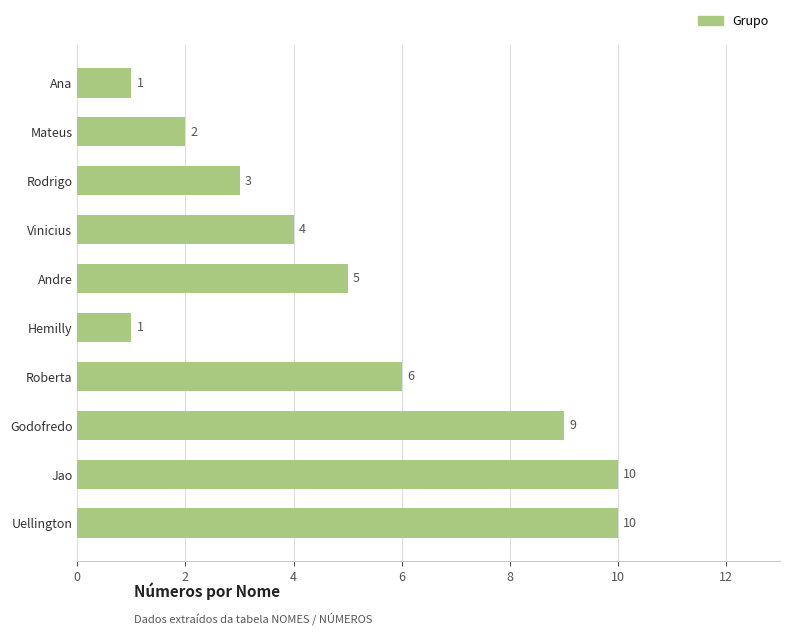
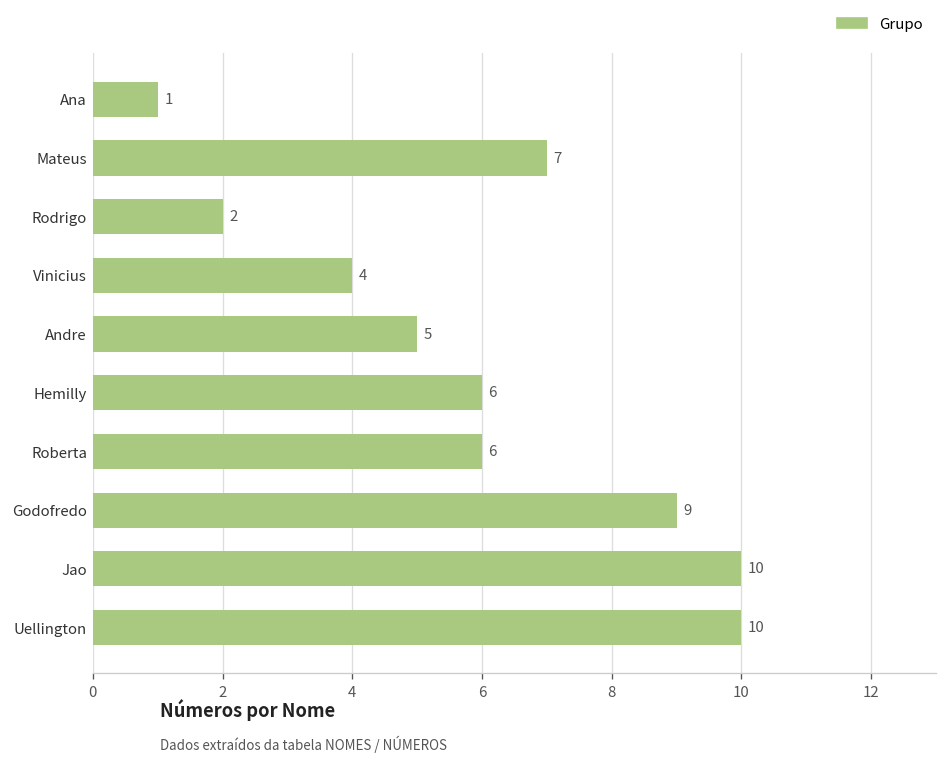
  {
    "Ana": 1,
-   "Mateus": 2,
-   "Rodrigo": 3,
+   "Mateus": 7,
+   "Rodrigo": 2,
    "Vinicius": 4,
    "Andre": 5,
-   "Hemilly": 1,
+   "Hemilly": 6,
    "Roberta": 6,
    "Godofredo": 9,
    "Jao": 10,
    "Uellington": 10
  }
